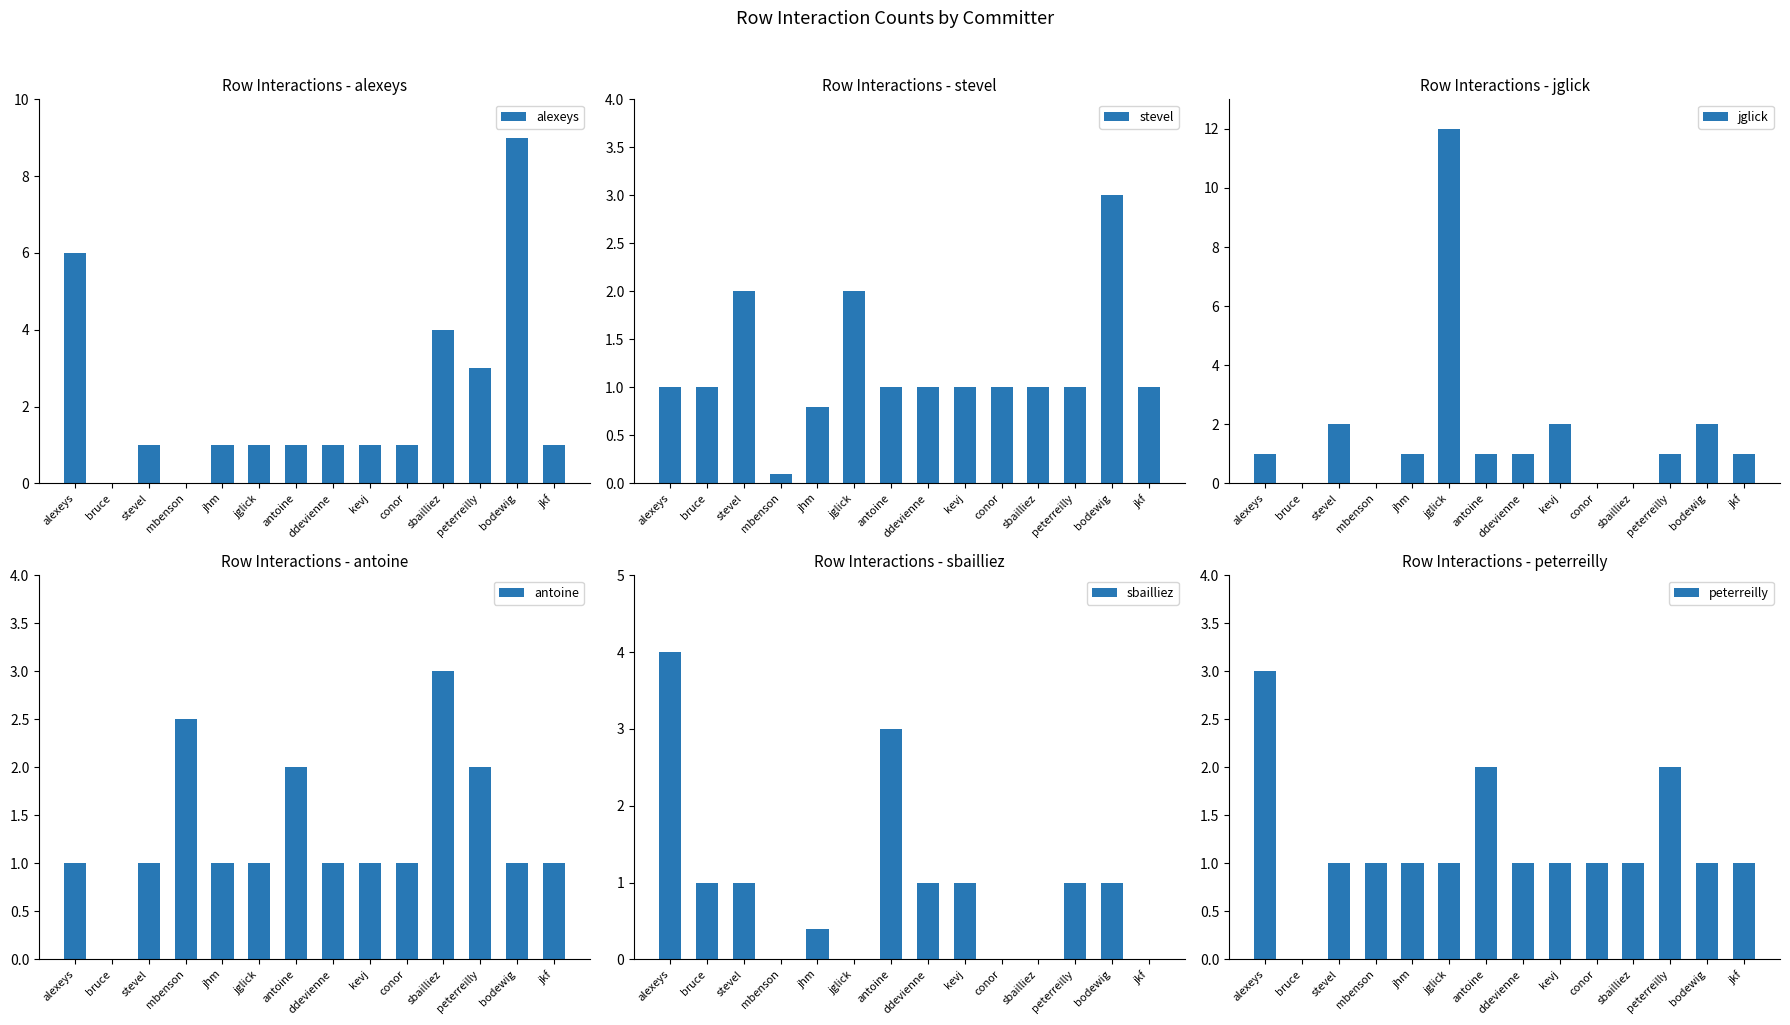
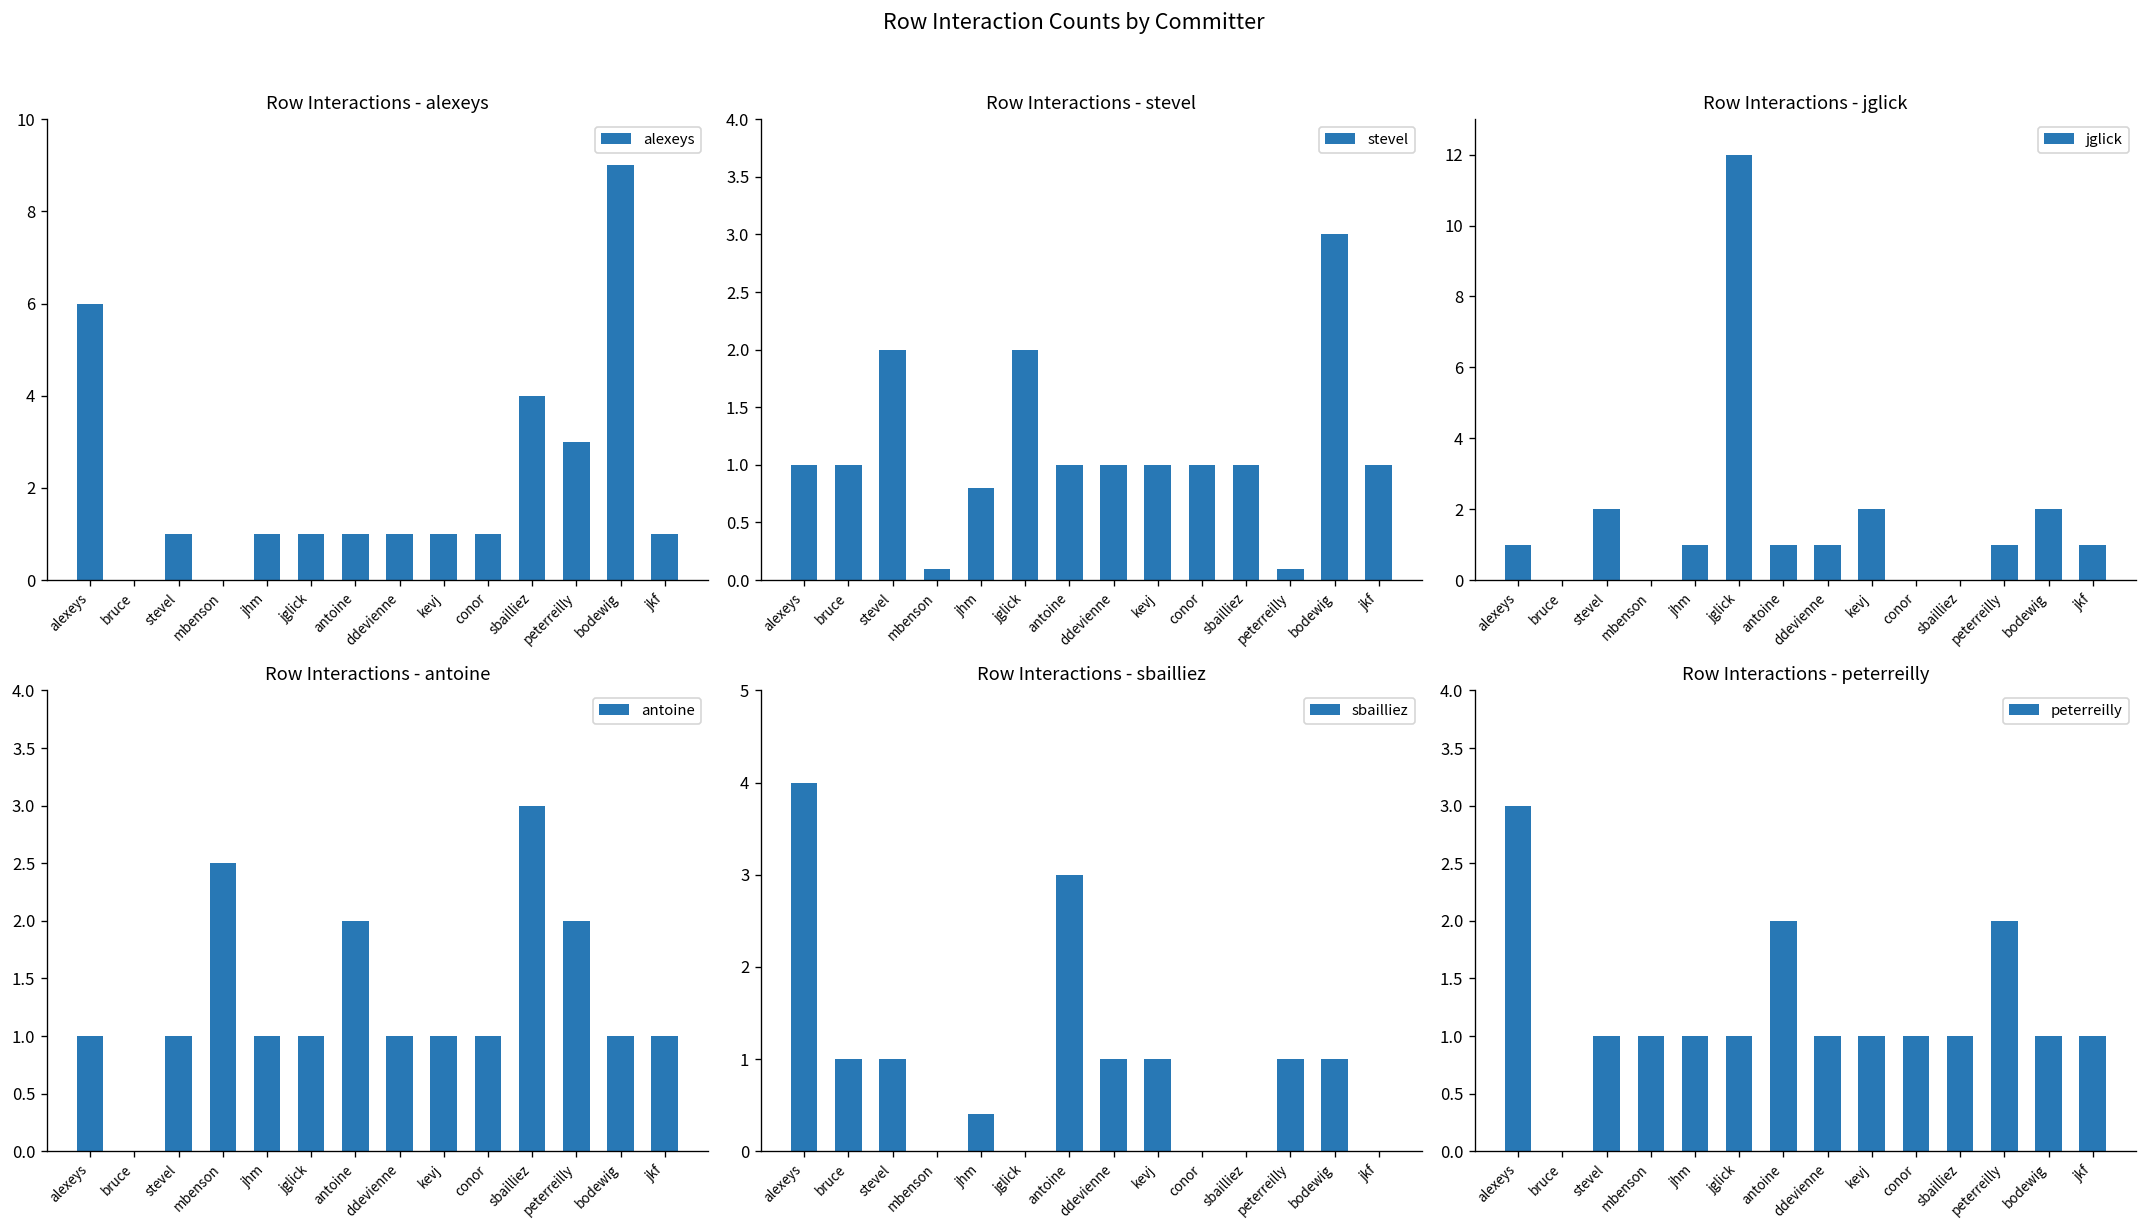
  {
    "Row Interactions - alexeys": {
      "alexeys": 6.0,
      "bruce": 0.0,
      "stevel": 1.0,
      "mbenson": 0.0,
      "jhm": 1.0,
      "jglick": 1.0,
      "antoine": 1.0,
      "ddevienne": 1.0,
      "kevj": 1.0,
      "conor": 1.0,
      "sbailliez": 4.0,
      "peterreilly": 3.0,
      "bodewig": 9.0,
      "jkf": 1.0
    },
    "Row Interactions - stevel": {
      "alexeys": 1.0,
      "bruce": 1.0,
      "stevel": 2.0,
      "mbenson": 0.1,
      "jhm": 0.8,
      "jglick": 2.0,
      "antoine": 1.0,
      "ddevienne": 1.0,
      "kevj": 1.0,
      "conor": 1.0,
      "sbailliez": 1.0,
-     "peterreilly": 1.0,
+     "peterreilly": 0.1,
      "bodewig": 3.0,
      "jkf": 1.0
    },
    "Row Interactions - jglick": {
      "alexeys": 1.0,
      "bruce": 0.0,
      "stevel": 2.0,
      "mbenson": 0.0,
      "jhm": 1.0,
      "jglick": 12.0,
      "antoine": 1.0,
      "ddevienne": 1.0,
      "kevj": 2.0,
      "conor": 0.0,
      "sbailliez": 0.0,
      "peterreilly": 1.0,
      "bodewig": 2.0,
      "jkf": 1.0
    },
    "Row Interactions - antoine": {
      "alexeys": 1.0,
      "bruce": 0.0,
      "stevel": 1.0,
      "mbenson": 2.5,
      "jhm": 1.0,
      "jglick": 1.0,
      "antoine": 2.0,
      "ddevienne": 1.0,
      "kevj": 1.0,
      "conor": 1.0,
      "sbailliez": 3.0,
      "peterreilly": 2.0,
      "bodewig": 1.0,
      "jkf": 1.0
    },
    "Row Interactions - sbailliez": {
      "alexeys": 4.0,
      "bruce": 1.0,
      "stevel": 1.0,
      "mbenson": 0.0,
      "jhm": 0.4,
      "jglick": 0.0,
      "antoine": 3.0,
      "ddevienne": 1.0,
      "kevj": 1.0,
      "conor": 0.0,
      "sbailliez": 0.0,
      "peterreilly": 1.0,
      "bodewig": 1.0,
      "jkf": 0.0
    },
    "Row Interactions - peterreilly": {
      "alexeys": 3.0,
      "bruce": 0.0,
      "stevel": 1.0,
      "mbenson": 1.0,
      "jhm": 1.0,
      "jglick": 1.0,
      "antoine": 2.0,
      "ddevienne": 1.0,
      "kevj": 1.0,
      "conor": 1.0,
      "sbailliez": 1.0,
      "peterreilly": 2.0,
      "bodewig": 1.0,
      "jkf": 1.0
    }
  }
